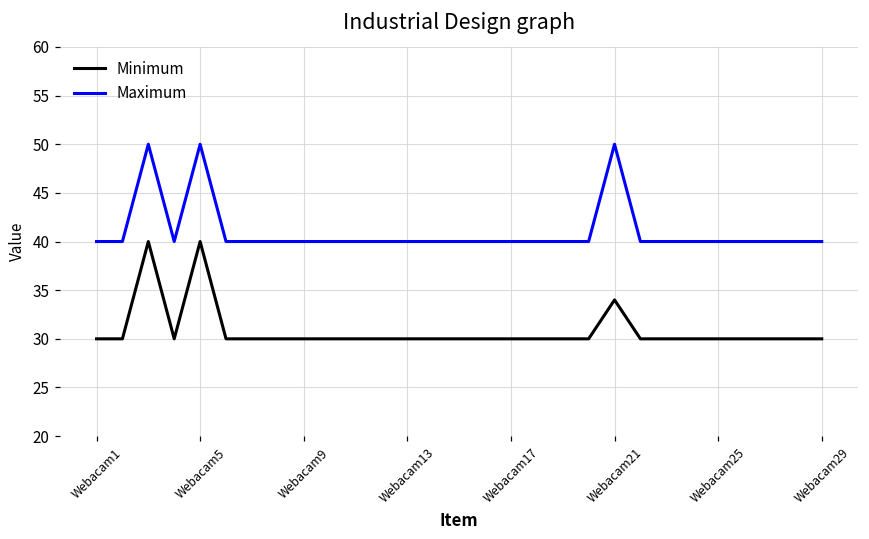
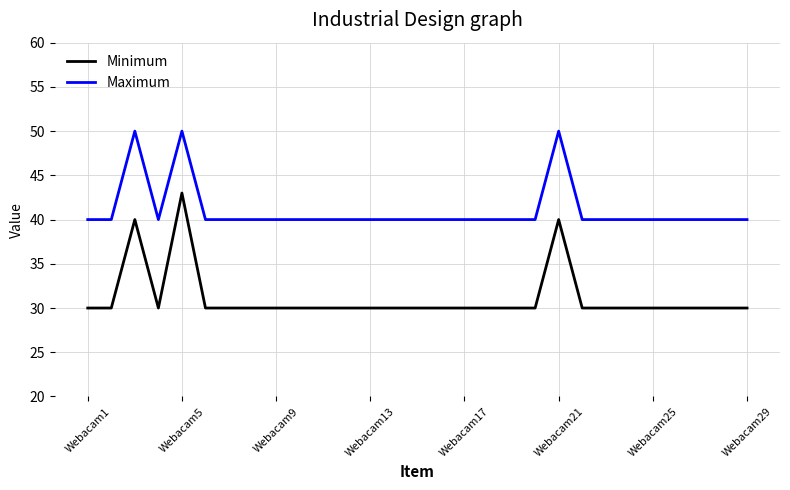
  {
    "Minimum": {
      "Webacam1": 30,
-     "Webacam5": 40,
+     "Webacam5": 43,
      "Webacam9": 30,
      "Webacam13": 30,
      "Webacam17": 30,
-     "Webacam21": 34,
+     "Webacam21": 40,
      "Webacam25": 30,
      "Webacam29": 30
    },
    "Maximum": {
      "Webacam1": 40,
      "Webacam5": 50,
      "Webacam9": 40,
      "Webacam13": 40,
      "Webacam17": 40,
      "Webacam21": 50,
      "Webacam25": 40,
      "Webacam29": 40
    }
  }
